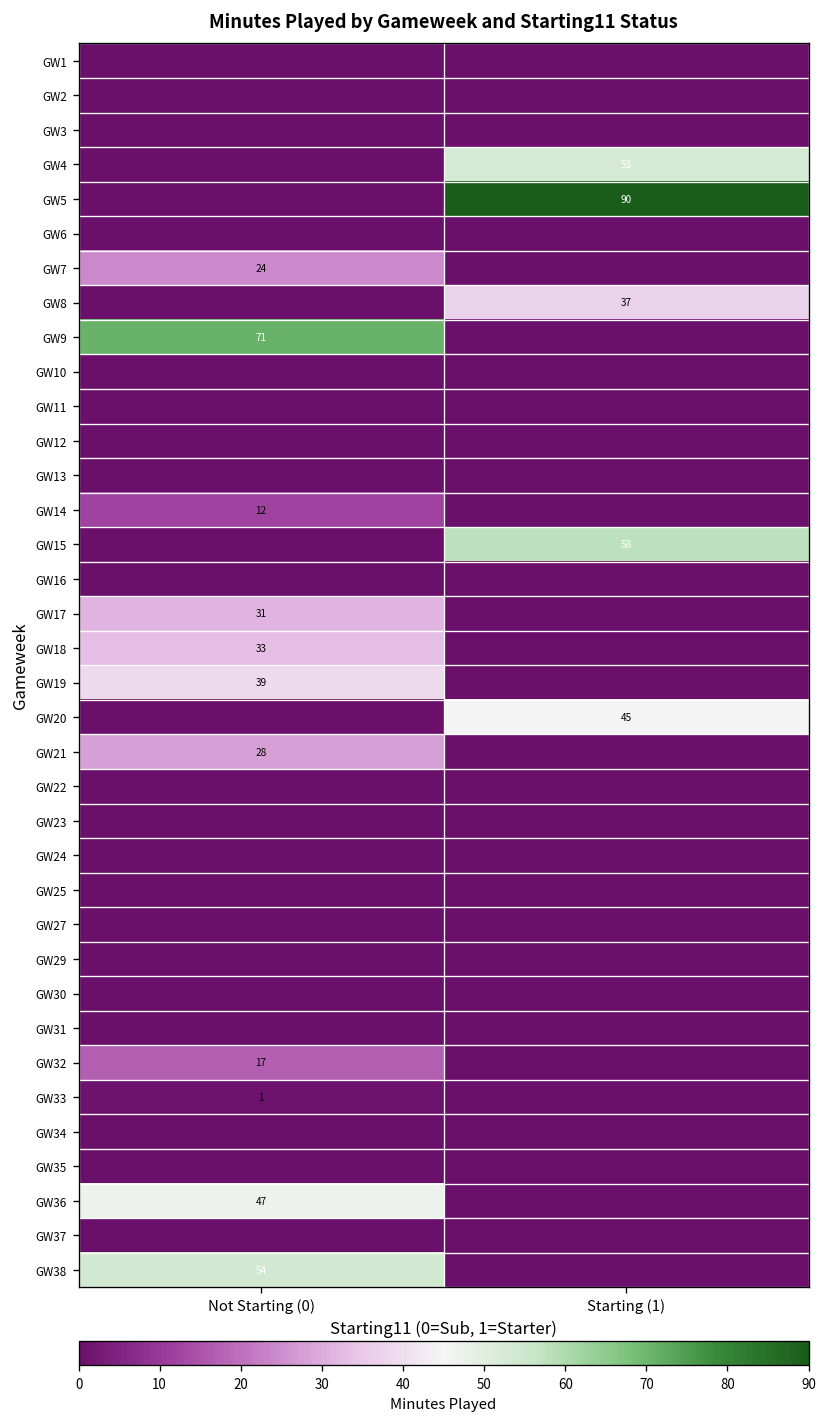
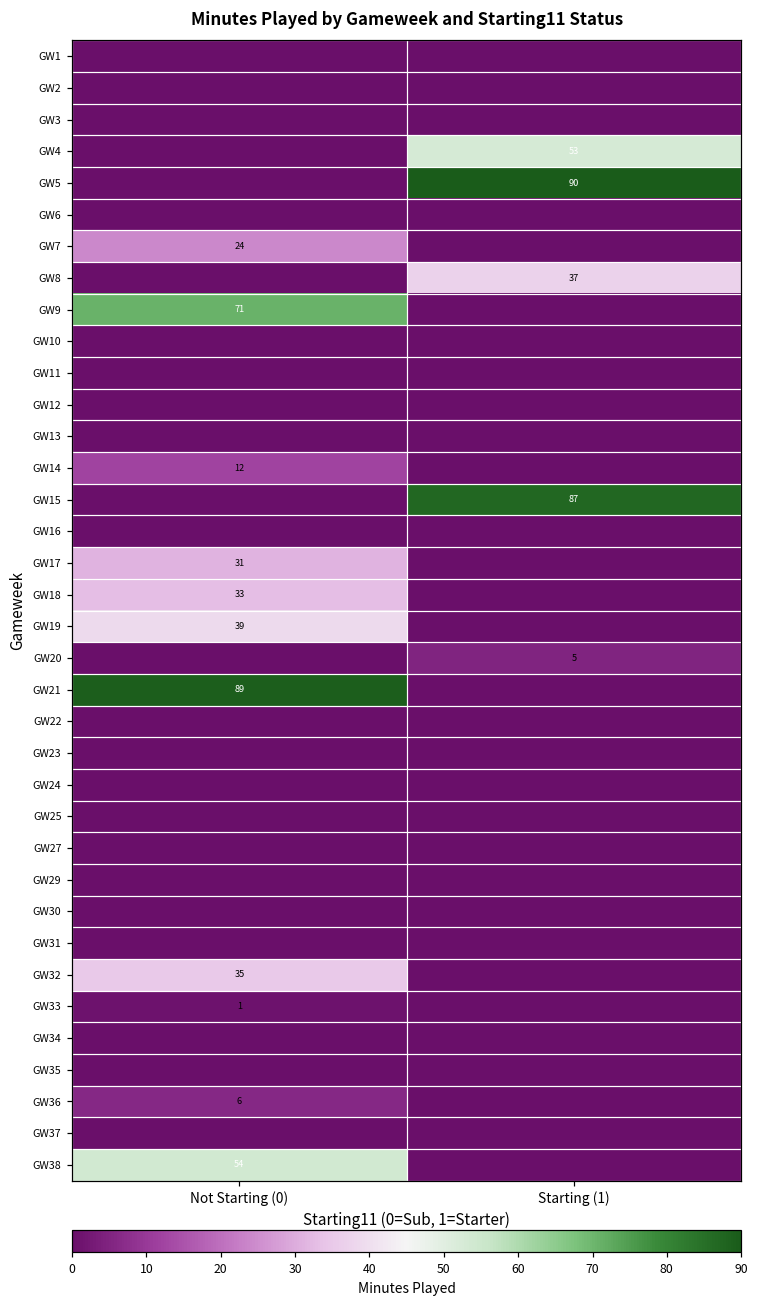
  {
    "GW5": {
      "Starting (1)": 90
    },
    "GW7": {
      "Not Starting (0)": 24
    },
    "GW8": {
      "Starting (1)": 37
    },
    "GW9": {
      "Not Starting (0)": 71
    },
    "GW14": {
      "Not Starting (0)": 12
    },
    "GW15": {
-     "Starting (1)": 58
+     "Starting (1)": 87
    },
    "GW17": {
      "Not Starting (0)": 31
    },
    "GW18": {
      "Not Starting (0)": 33
    },
    "GW19": {
      "Not Starting (0)": 39
    },
    "GW20": {
-     "Starting (1)": 45
+     "Starting (1)": 5
    },
    "GW21": {
-     "Not Starting (0)": 28
+     "Not Starting (0)": 89
    },
    "GW32": {
-     "Not Starting (0)": 17
+     "Not Starting (0)": 35
    },
    "GW33": {
      "Not Starting (0)": 1
    },
    "GW36": {
-     "Not Starting (0)": 47
+     "Not Starting (0)": 6
    }
  }
